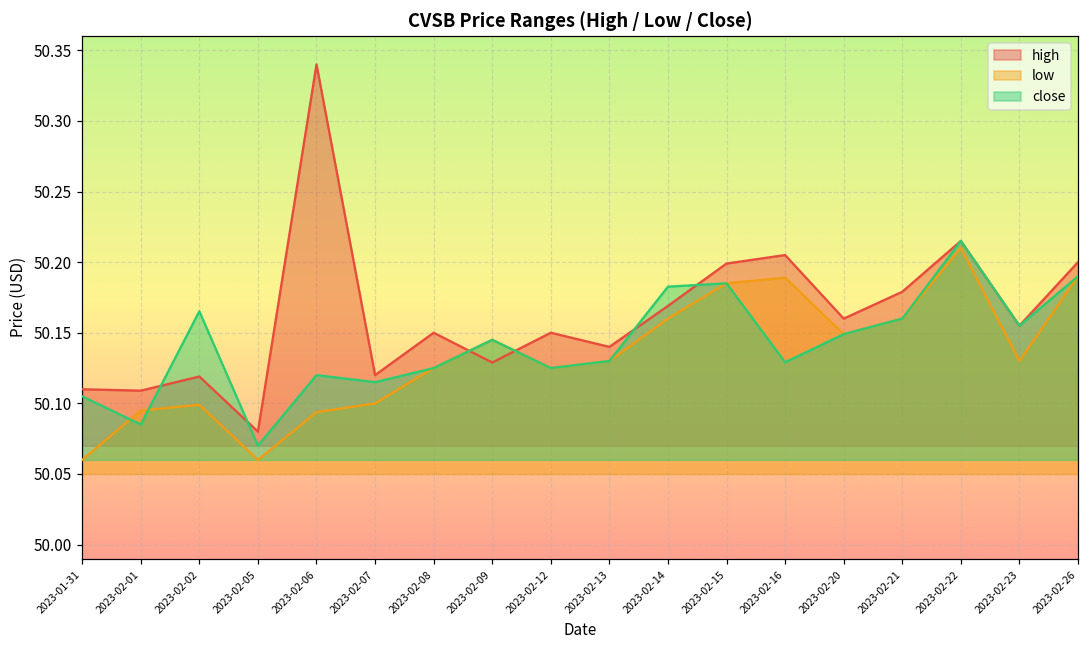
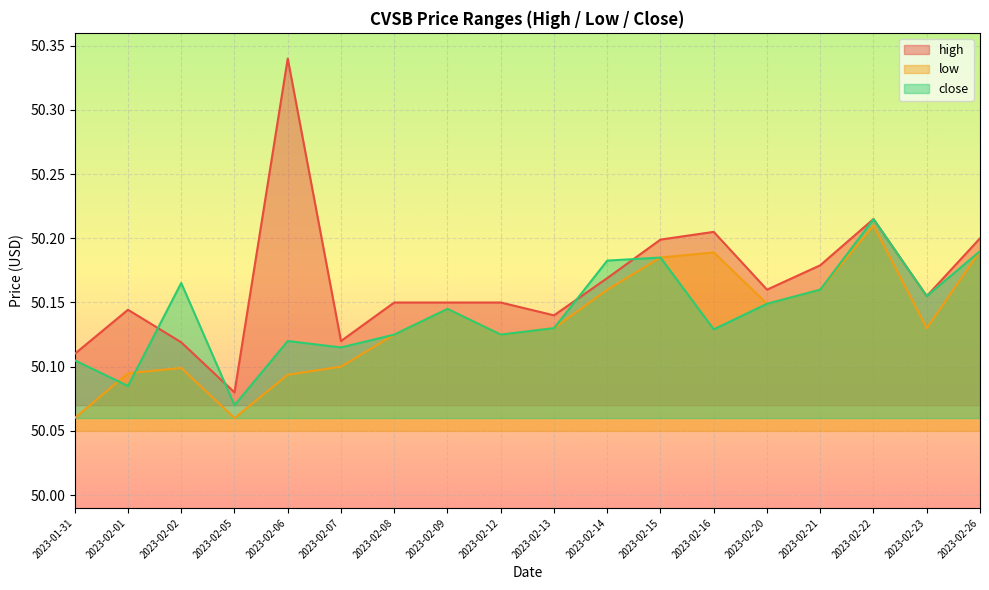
  {
    "high": {
      "2023-01-31": 50.110,
-     "2023-02-01": 50.109,
+     "2023-02-01": 50.144,
      "2023-02-02": 50.119,
      "2023-02-05": 50.080,
      "2023-02-06": 50.340,
      "2023-02-07": 50.120,
      "2023-02-08": 50.150,
-     "2023-02-09": 50.129,
+     "2023-02-09": 50.150,
      "2023-02-12": 50.150,
      "2023-02-13": 50.140,
      "2023-02-14": 50.169,
      "2023-02-15": 50.199,
      "2023-02-16": 50.205,
      "2023-02-20": 50.160,
      "2023-02-21": 50.179,
      "2023-02-26": 50.200
    },
    "low": {
      "2023-01-31": 50.060,
      "2023-02-01": 50.095,
      "2023-02-02": 50.099,
      "2023-02-05": 50.060,
      "2023-02-06": 50.094,
      "2023-02-07": 50.100,
      "2023-02-14": 50.160,
      "2023-02-16": 50.189,
      "2023-02-22": 50.210,
      "2023-02-23": 50.130
    },
    "close": {
      "2023-01-31": 50.105,
      "2023-02-01": 50.085,
      "2023-02-02": 50.165,
      "2023-02-05": 50.070,
      "2023-02-06": 50.120,
      "2023-02-07": 50.115,
      "2023-02-14": 50.183,
      "2023-02-16": 50.129
    }
  }
